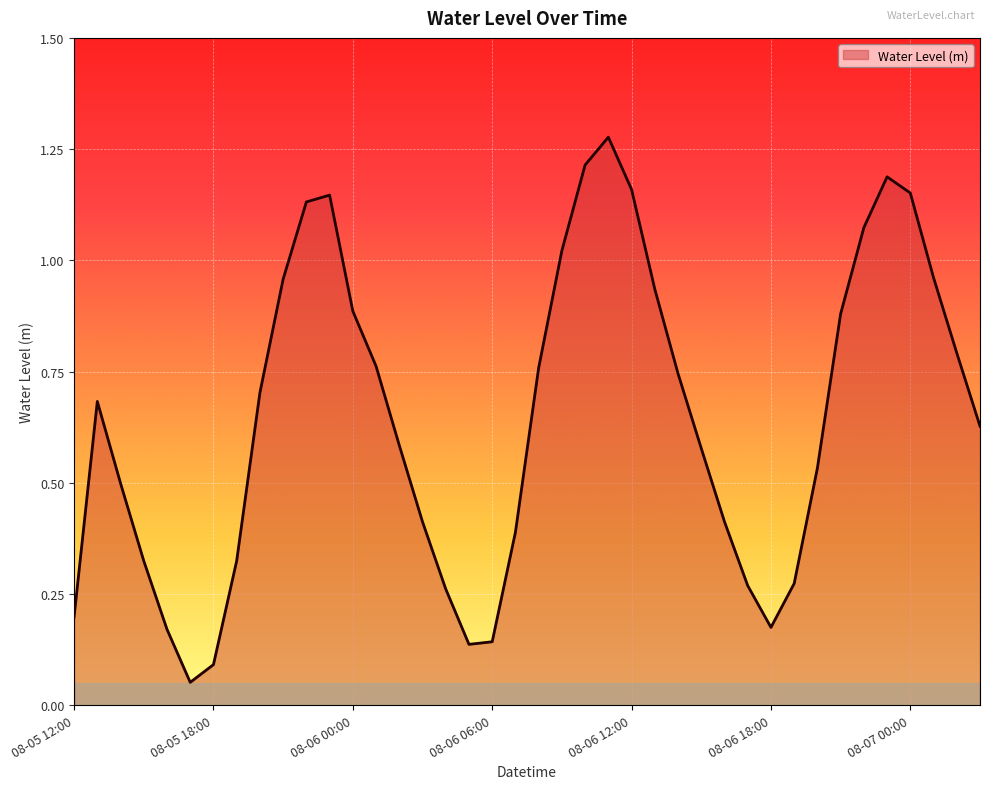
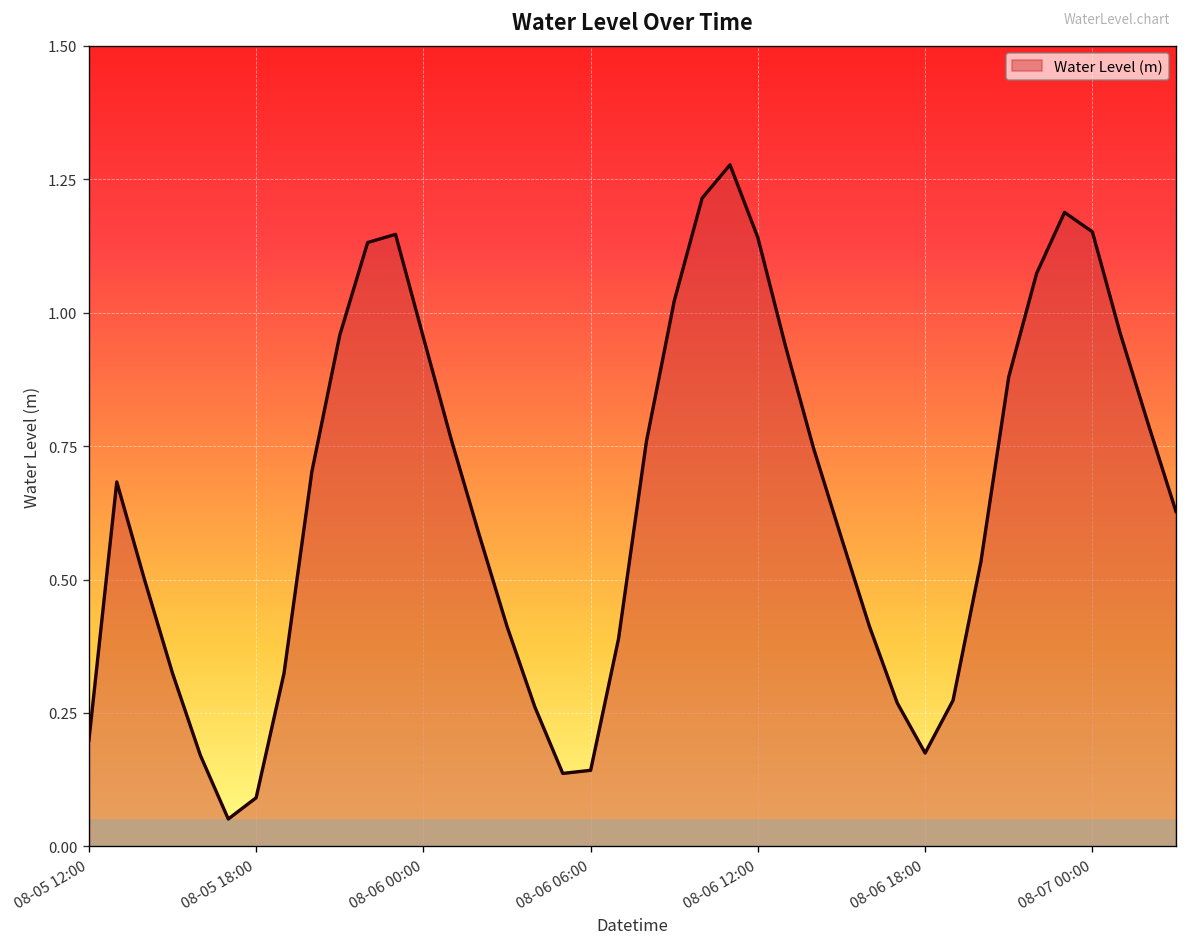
  {
    "08-05 12:00": 0.20,
    "08-05 18:00": 0.09,
-   "08-06 00:00": 0.89,
+   "08-06 00:00": 0.95,
    "08-06 06:00": 0.14,
-   "08-06 12:00": 1.16,
+   "08-06 12:00": 1.14,
    "08-06 18:00": 0.17,
    "08-07 00:00": 1.15
  }
